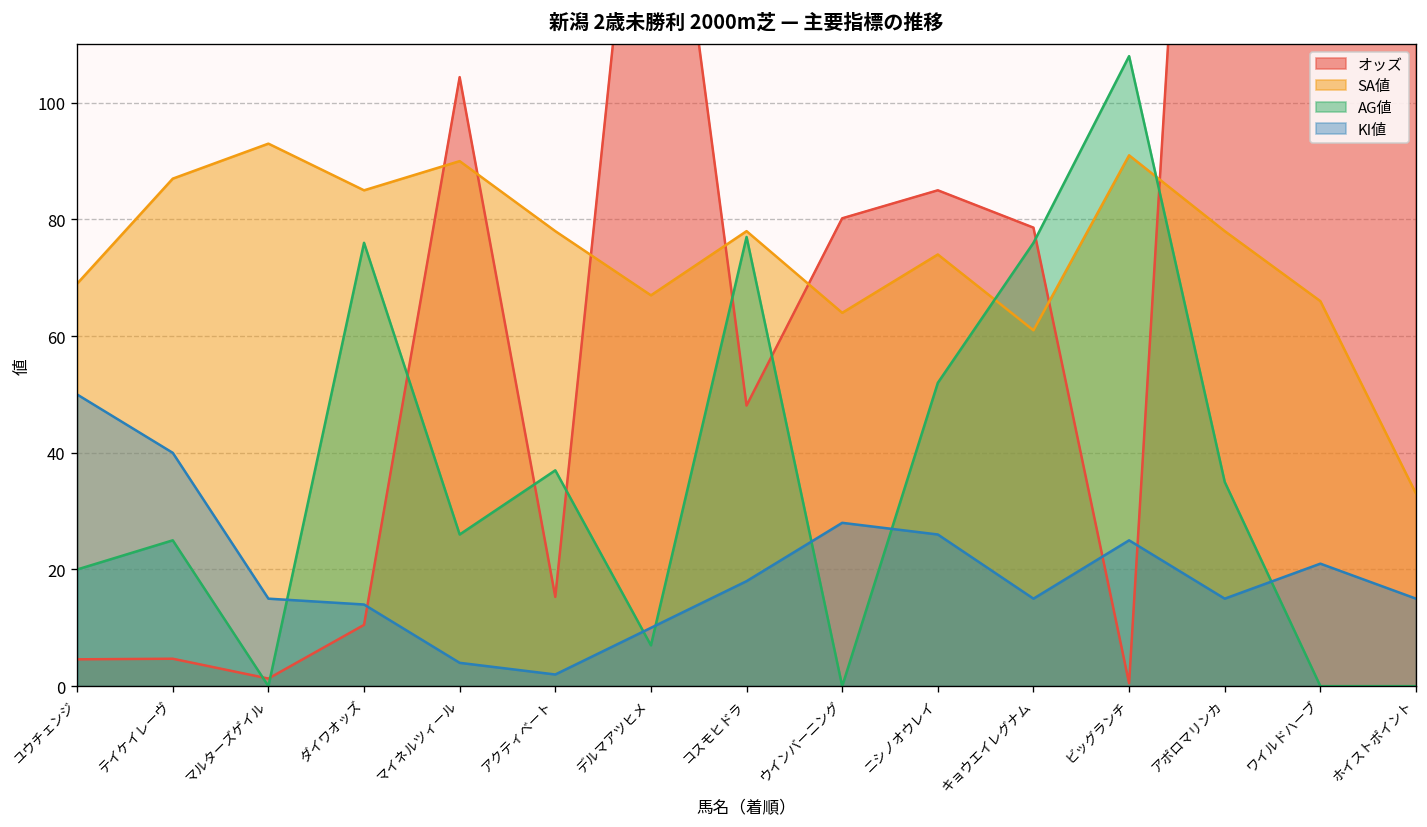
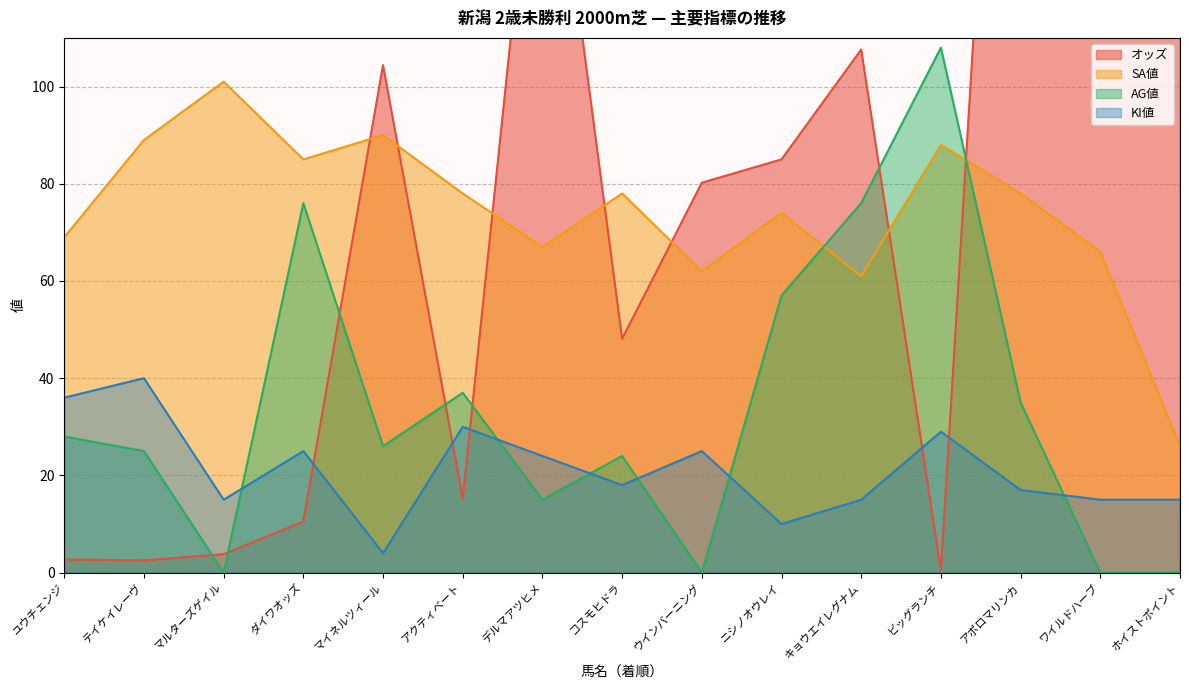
  {
    "オッズ": {
-     "ユウチェンジ": 5,
-     "テイケイレーヴ": 5,
-     "マルターズゲイル": 1,
+     "ユウチェンジ": 3,
+     "テイケイレーヴ": 3,
+     "マルターズゲイル": 4,
      "ダイワオッズ": 11,
      "マイネルツィール": 104,
      "アクティベート": 15,
      "コスモヒドラ": 48,
      "ウインバーニング": 80,
      "ニシノオウレイ": 85,
-     "キョウエイレグナム": 79,
+     "キョウエイレグナム": 108,
      "ビッグランチ": 1
    },
    "SA値": {
      "ユウチェンジ": 69,
-     "テイケイレーヴ": 87,
-     "マルターズゲイル": 93,
+     "テイケイレーヴ": 89,
+     "マルターズゲイル": 101,
      "ダイワオッズ": 85,
      "マイネルツィール": 90,
      "アクティベート": 78,
      "デルマアツヒメ": 67,
      "コスモヒドラ": 78,
-     "ウインバーニング": 64,
+     "ウインバーニング": 62,
      "ニシノオウレイ": 74,
      "キョウエイレグナム": 61,
-     "ビッグランチ": 91,
+     "ビッグランチ": 88,
      "アポロマリンカ": 78,
      "ワイルドハーブ": 66,
-     "ホイストポイント": 33
+     "ホイストポイント": 26
    },
    "AG値": {
-     "ユウチェンジ": 20,
+     "ユウチェンジ": 28,
      "テイケイレーヴ": 25,
      "マルターズゲイル": 0,
      "ダイワオッズ": 76,
      "マイネルツィール": 26,
      "アクティベート": 37,
-     "デルマアツヒメ": 7,
-     "コスモヒドラ": 77,
+     "デルマアツヒメ": 15,
+     "コスモヒドラ": 24,
      "ウインバーニング": 0,
-     "ニシノオウレイ": 52,
+     "ニシノオウレイ": 57,
      "キョウエイレグナム": 76,
      "ビッグランチ": 108,
      "アポロマリンカ": 35,
      "ワイルドハーブ": 0,
      "ホイストポイント": 0
    },
    "KI値": {
-     "ユウチェンジ": 50,
+     "ユウチェンジ": 36,
      "テイケイレーヴ": 40,
      "マルターズゲイル": 15,
-     "ダイワオッズ": 14,
+     "ダイワオッズ": 25,
      "マイネルツィール": 4,
-     "アクティベート": 2,
-     "デルマアツヒメ": 10,
+     "アクティベート": 30,
+     "デルマアツヒメ": 24,
      "コスモヒドラ": 18,
-     "ウインバーニング": 28,
-     "ニシノオウレイ": 26,
+     "ウインバーニング": 25,
+     "ニシノオウレイ": 10,
      "キョウエイレグナム": 15,
-     "ビッグランチ": 25,
-     "アポロマリンカ": 15,
-     "ワイルドハーブ": 21,
+     "ビッグランチ": 29,
+     "アポロマリンカ": 17,
+     "ワイルドハーブ": 15,
      "ホイストポイント": 15
    }
  }
